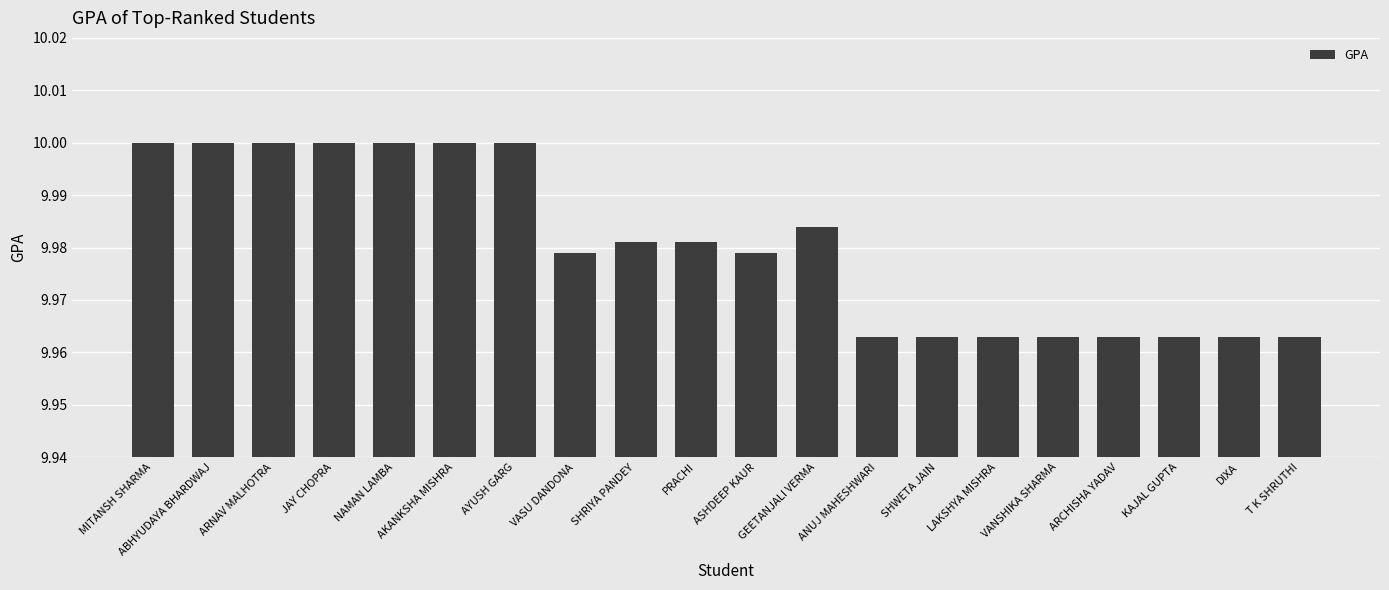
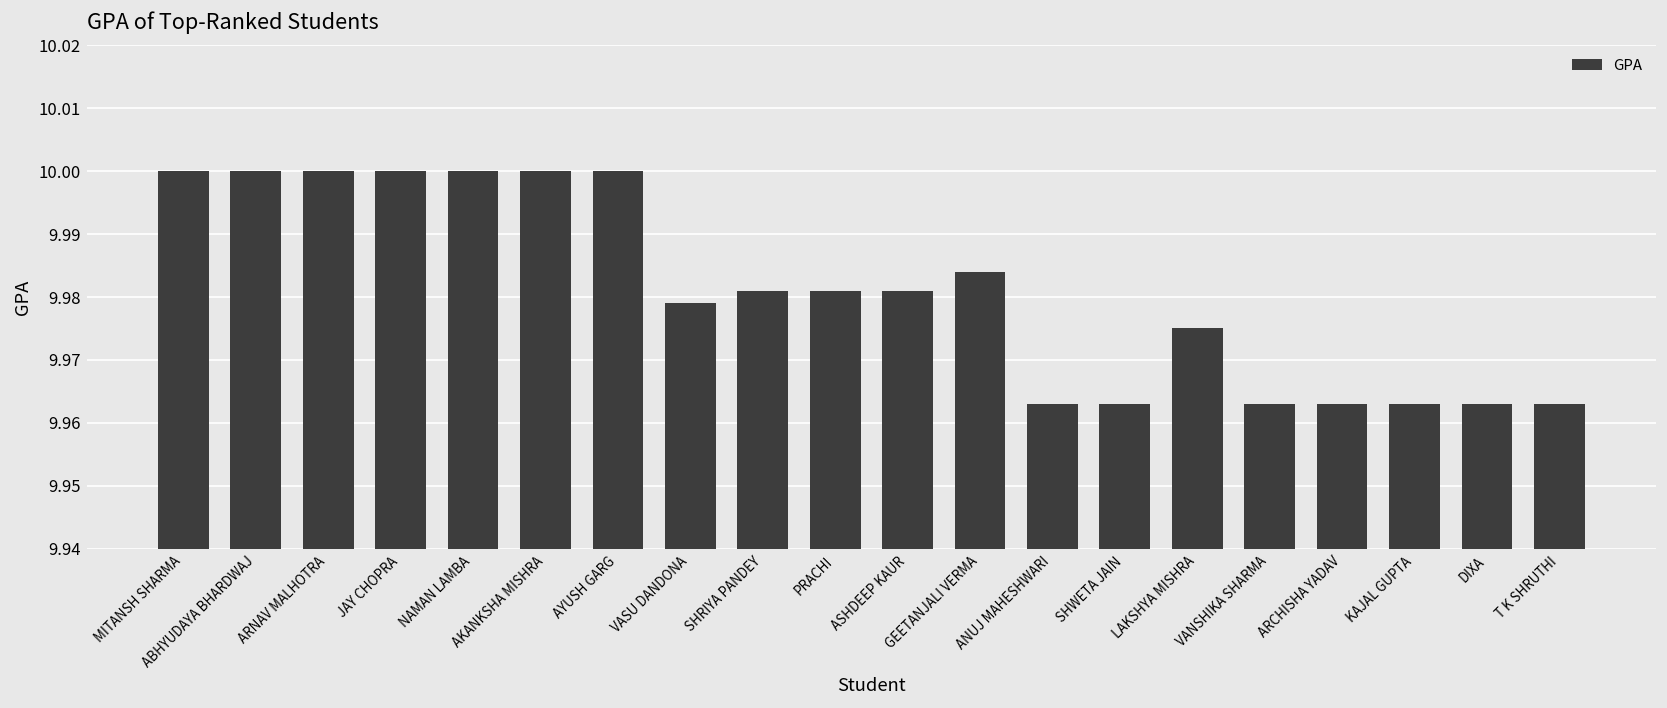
  {
    "MITANSH SHARMA": 10.000,
    "ABHYUDAYA BHARDWAJ": 10.000,
    "ARNAV MALHOTRA": 10.000,
    "JAY CHOPRA": 10.000,
    "NAMAN LAMBA": 10.000,
    "AKANKSHA MISHRA": 10.000,
    "AYUSH GARG": 10.000,
    "VASU DANDONA": 9.979,
    "SHRIYA PANDEY": 9.981,
    "PRACHI": 9.981,
-   "ASHDEEP KAUR": 9.979,
+   "ASHDEEP KAUR": 9.981,
    "GEETANJALI VERMA": 9.984,
    "ANUJ MAHESHWARI": 9.963,
    "SHWETA JAIN": 9.963,
-   "LAKSHYA MISHRA": 9.963,
+   "LAKSHYA MISHRA": 9.975,
    "VANSHIKA SHARMA": 9.963,
    "ARCHISHA YADAV": 9.963,
    "KAJAL GUPTA": 9.963,
    "DIXA": 9.963,
    "T K SHRUTHI": 9.963
  }
